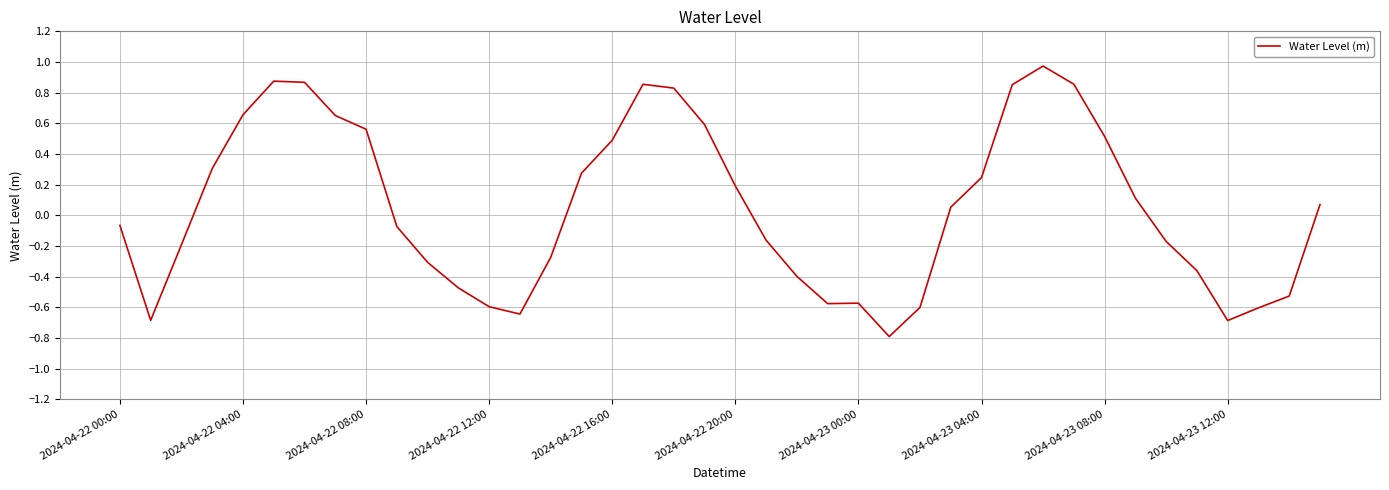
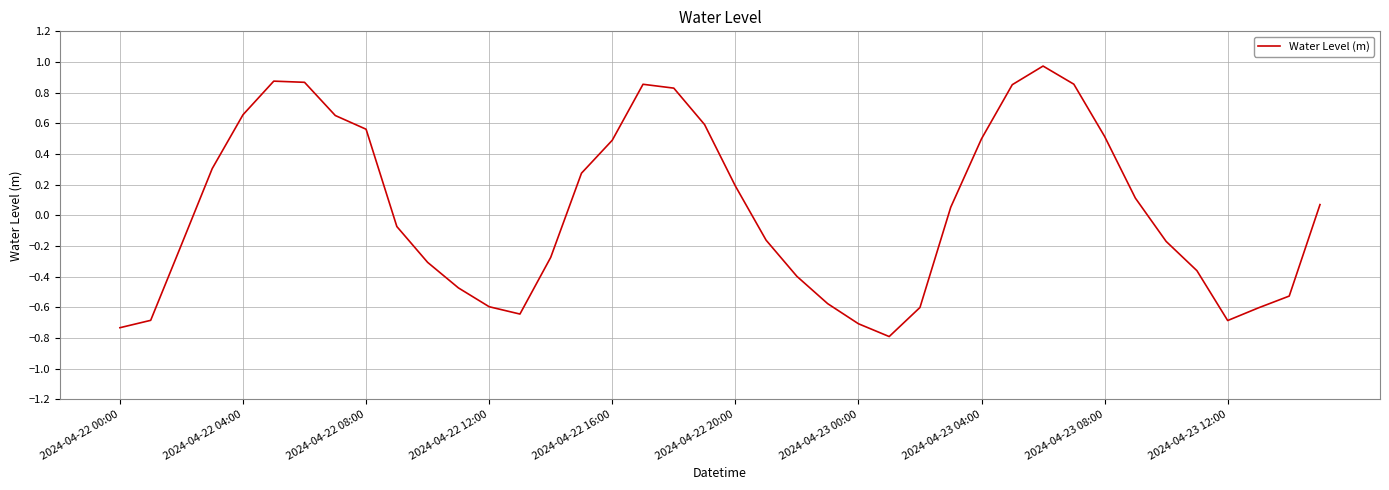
  {
-   "2024-04-22 00:00": -0.07,
+   "2024-04-22 00:00": -0.73,
    "2024-04-22 04:00": 0.66,
    "2024-04-22 08:00": 0.56,
    "2024-04-22 12:00": -0.60,
    "2024-04-22 16:00": 0.49,
    "2024-04-22 20:00": 0.19,
-   "2024-04-23 00:00": -0.57,
-   "2024-04-23 04:00": 0.25,
+   "2024-04-23 00:00": -0.71,
+   "2024-04-23 04:00": 0.50,
    "2024-04-23 08:00": 0.51,
    "2024-04-23 12:00": -0.69
  }
